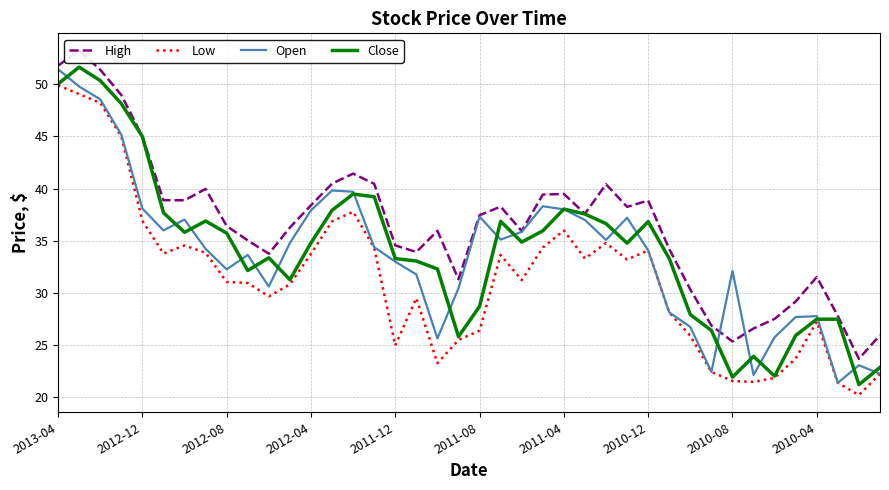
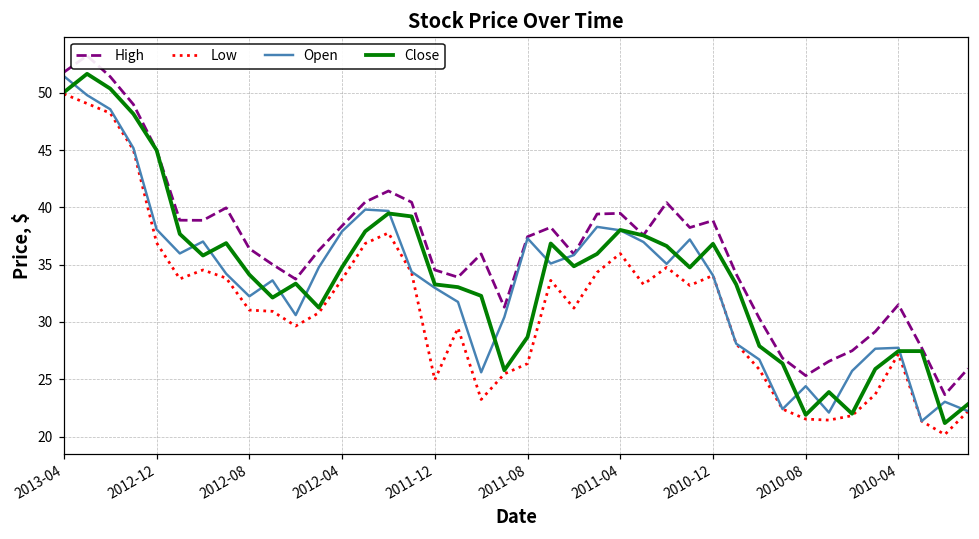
  {
    "High": {
      "2013-04": 51.8,
      "2012-08": 36.4,
      "2012-04": 38.4,
      "2011-12": 34.5,
      "2011-04": 39.5,
      "2010-12": 38.8,
      "2010-08": 25.3,
      "2010-04": 31.5
    },
    "Low": {
      "2012-12": 36.9,
      "2012-08": 31.0,
      "2012-04": 33.7,
      "2011-12": 24.9,
      "2011-08": 26.4,
      "2011-04": 36.0,
      "2010-08": 21.5
    },
    "Open": {
      "2013-04": 51.5,
      "2012-12": 38.1,
      "2012-08": 32.2,
      "2012-04": 37.9,
      "2011-12": 33.0,
-     "2010-08": 32.1,
+     "2010-08": 24.4,
      "2010-04": 27.8
    },
    "Close": {
-     "2012-08": 35.7,
+     "2012-08": 34.1,
      "2012-04": 34.8,
      "2011-12": 33.3,
      "2011-08": 28.7,
      "2010-12": 36.8,
      "2010-08": 21.9
    }
  }
